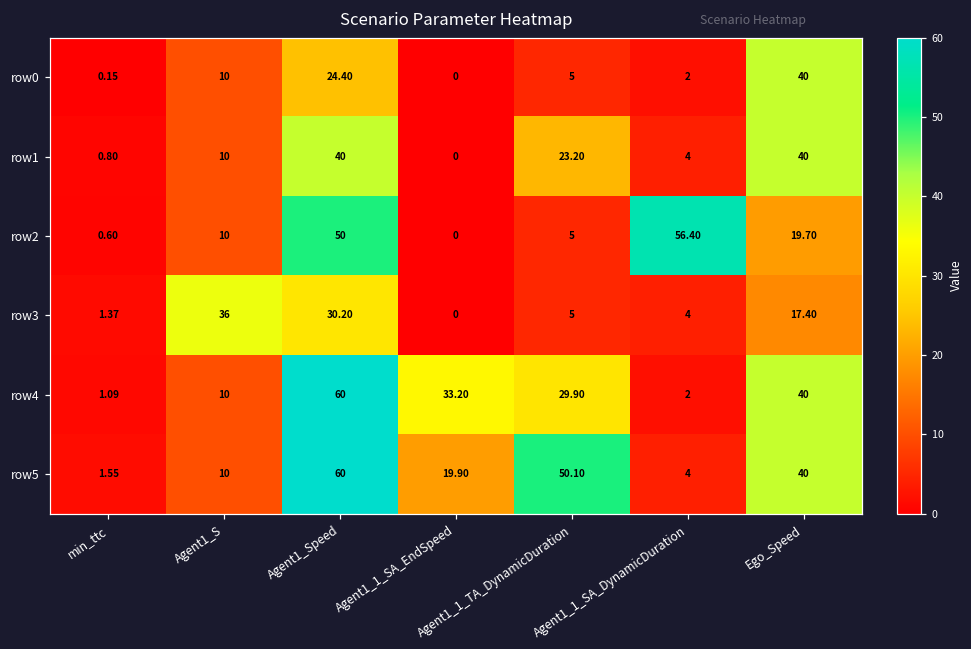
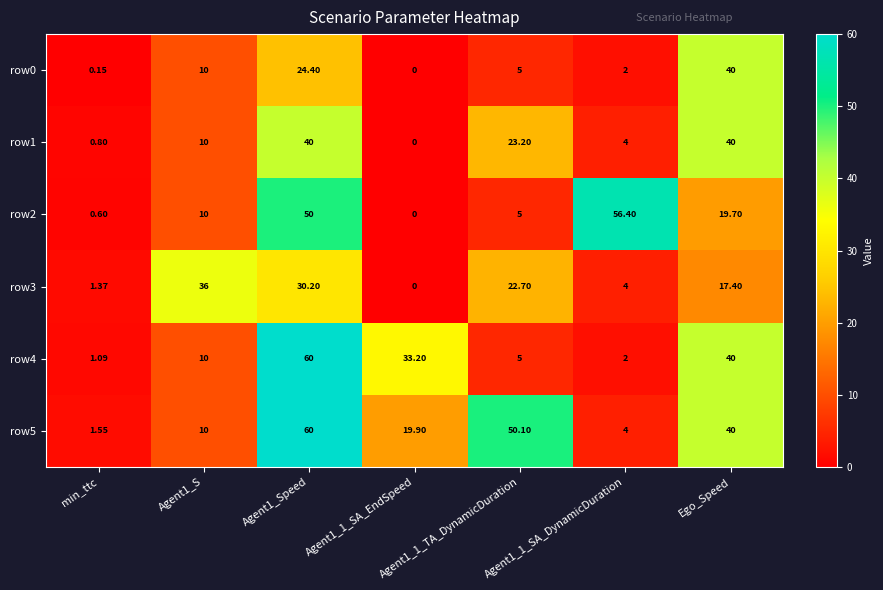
  {
    "row0": {
      "min_ttc": 0.15,
      "Agent1_S": 10,
      "Agent1_Speed": 24.40,
      "Agent1_1_SA_EndSpeed": 0,
      "Agent1_1_TA_DynamicDuration": 5,
      "Agent1_1_SA_DynamicDuration": 2,
      "Ego_Speed": 40
    },
    "row1": {
      "min_ttc": 0.80,
      "Agent1_S": 10,
      "Agent1_Speed": 40,
      "Agent1_1_SA_EndSpeed": 0,
      "Agent1_1_TA_DynamicDuration": 23.20,
      "Agent1_1_SA_DynamicDuration": 4,
      "Ego_Speed": 40
    },
    "row2": {
      "min_ttc": 0.60,
      "Agent1_S": 10,
      "Agent1_Speed": 50,
      "Agent1_1_SA_EndSpeed": 0,
      "Agent1_1_TA_DynamicDuration": 5,
      "Agent1_1_SA_DynamicDuration": 56.40,
      "Ego_Speed": 19.70
    },
    "row3": {
      "min_ttc": 1.37,
      "Agent1_S": 36,
      "Agent1_Speed": 30.20,
      "Agent1_1_SA_EndSpeed": 0,
-     "Agent1_1_TA_DynamicDuration": 5,
+     "Agent1_1_TA_DynamicDuration": 22.70,
      "Agent1_1_SA_DynamicDuration": 4,
      "Ego_Speed": 17.40
    },
    "row4": {
      "min_ttc": 1.09,
      "Agent1_S": 10,
      "Agent1_Speed": 60,
      "Agent1_1_SA_EndSpeed": 33.20,
-     "Agent1_1_TA_DynamicDuration": 29.90,
+     "Agent1_1_TA_DynamicDuration": 5,
      "Agent1_1_SA_DynamicDuration": 2,
      "Ego_Speed": 40
    },
    "row5": {
      "min_ttc": 1.55,
      "Agent1_S": 10,
      "Agent1_Speed": 60,
      "Agent1_1_SA_EndSpeed": 19.90,
      "Agent1_1_TA_DynamicDuration": 50.10,
      "Agent1_1_SA_DynamicDuration": 4,
      "Ego_Speed": 40
    }
  }
